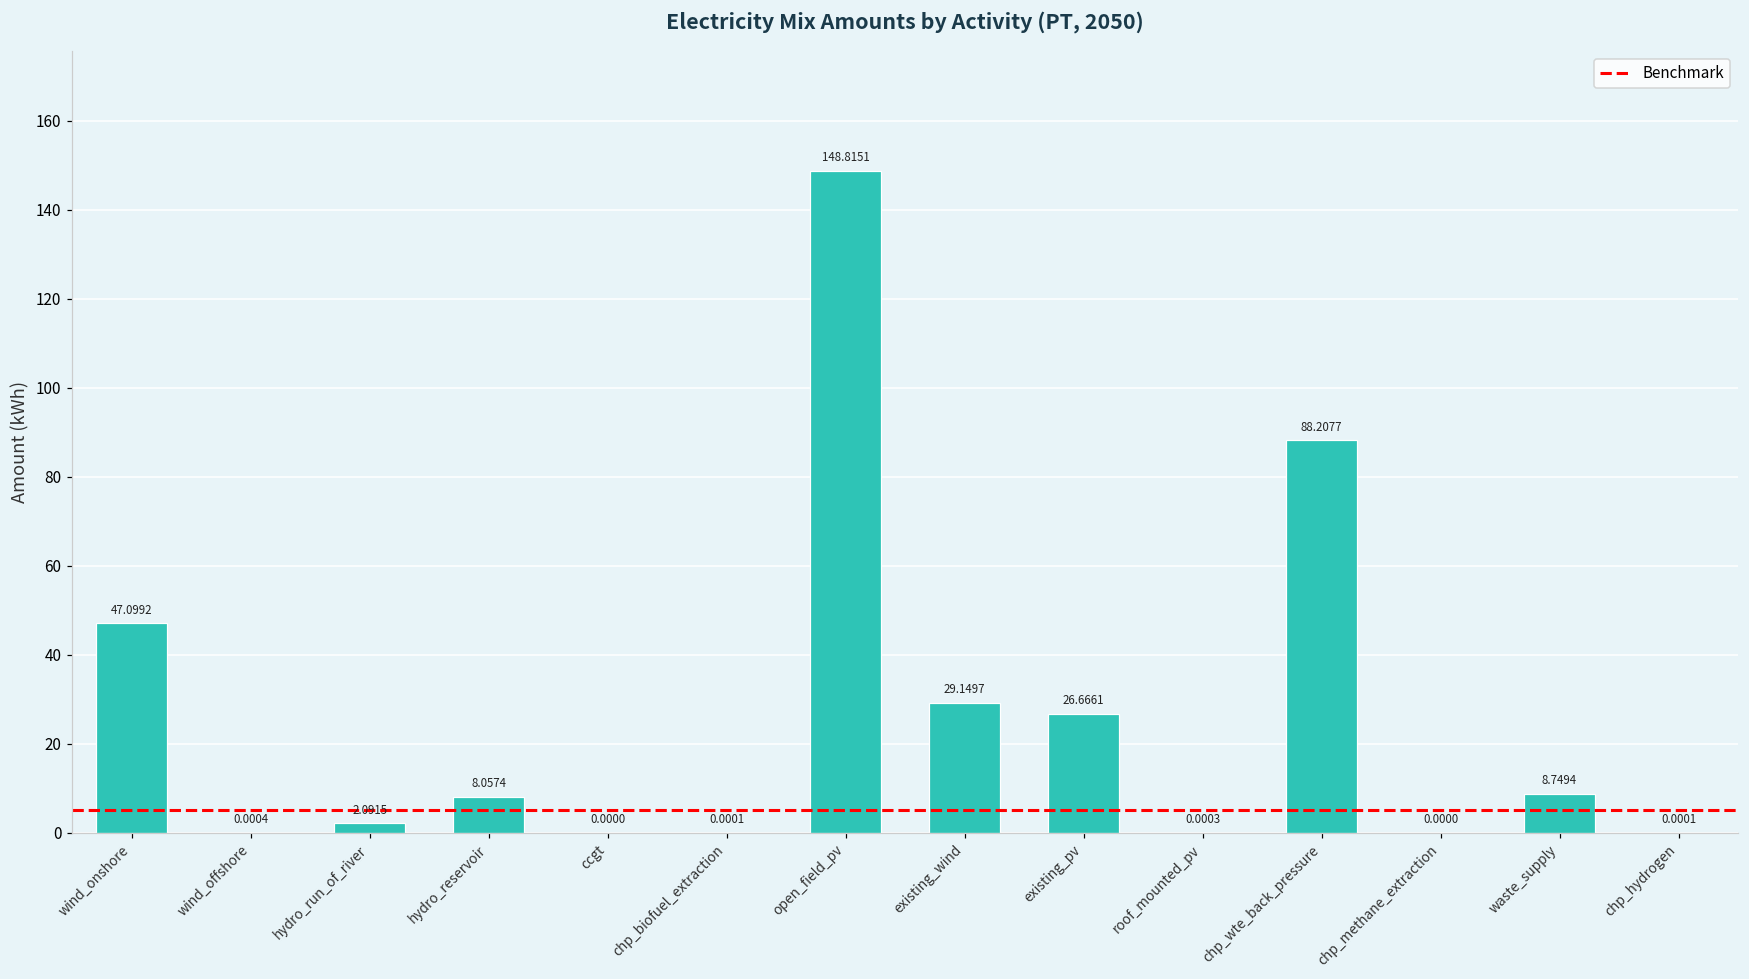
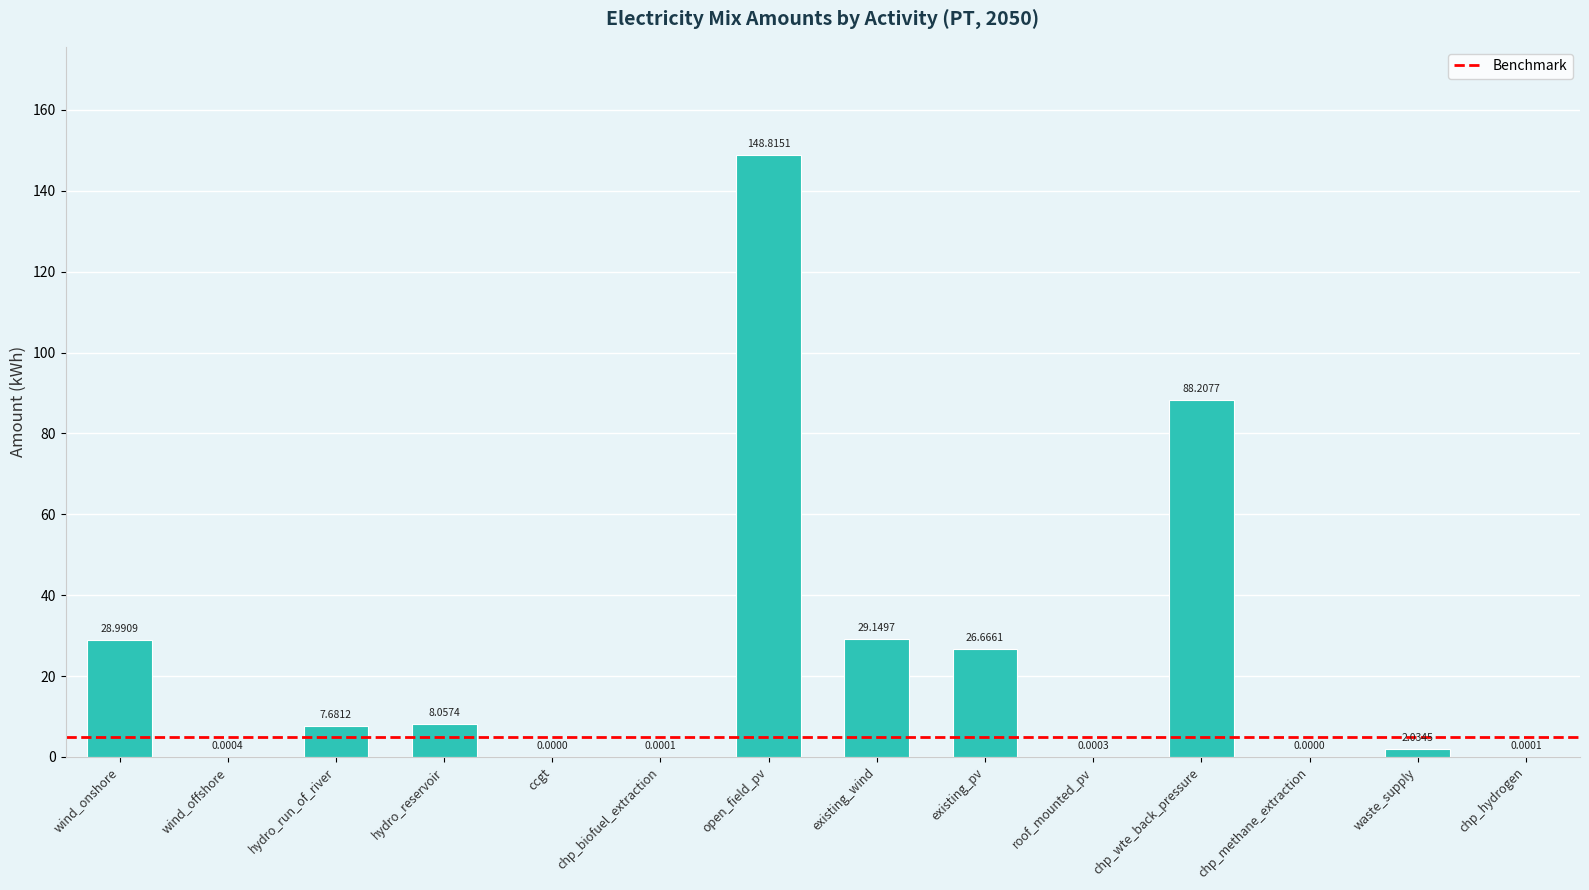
  {
-   "wind_onshore": 47.0992,
+   "wind_onshore": 28.9909,
    "wind_offshore": 0.0004,
-   "hydro_run_of_river": 2.0915,
+   "hydro_run_of_river": 7.6812,
    "hydro_reservoir": 8.0574,
    "ccgt": 0.0000,
    "chp_biofuel_extraction": 0.0001,
    "open_field_pv": 148.8151,
    "existing_wind": 29.1497,
    "existing_pv": 26.6661,
    "roof_mounted_pv": 0.0003,
    "chp_wte_back_pressure": 88.2077,
    "chp_methane_extraction": 0.0000,
-   "waste_supply": 8.7494,
+   "waste_supply": 2.0345,
    "chp_hydrogen": 0.0001
  }
